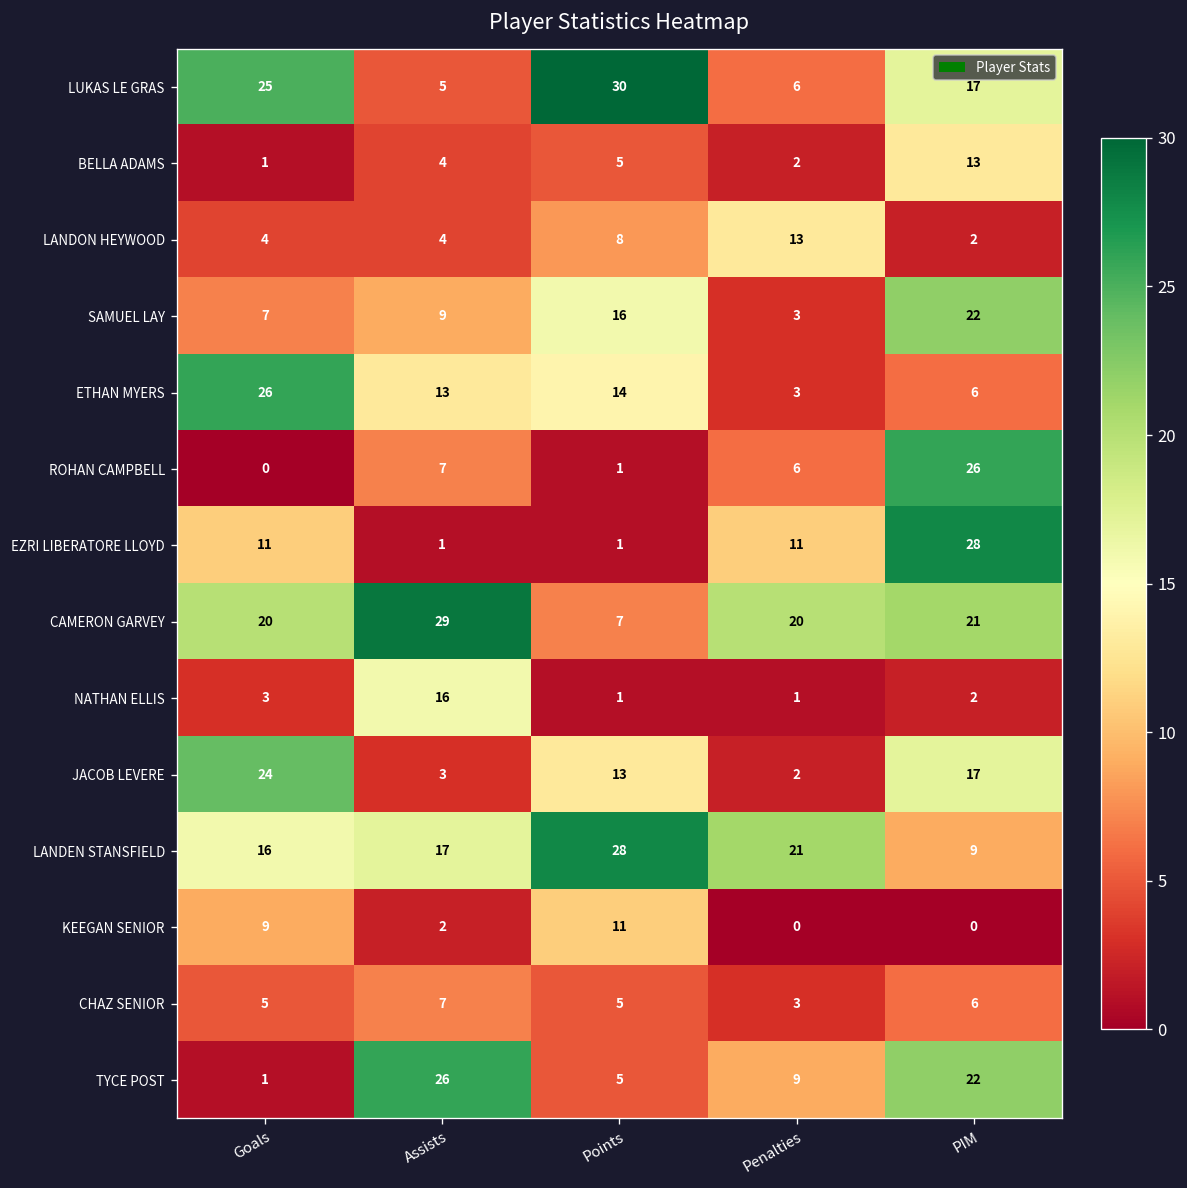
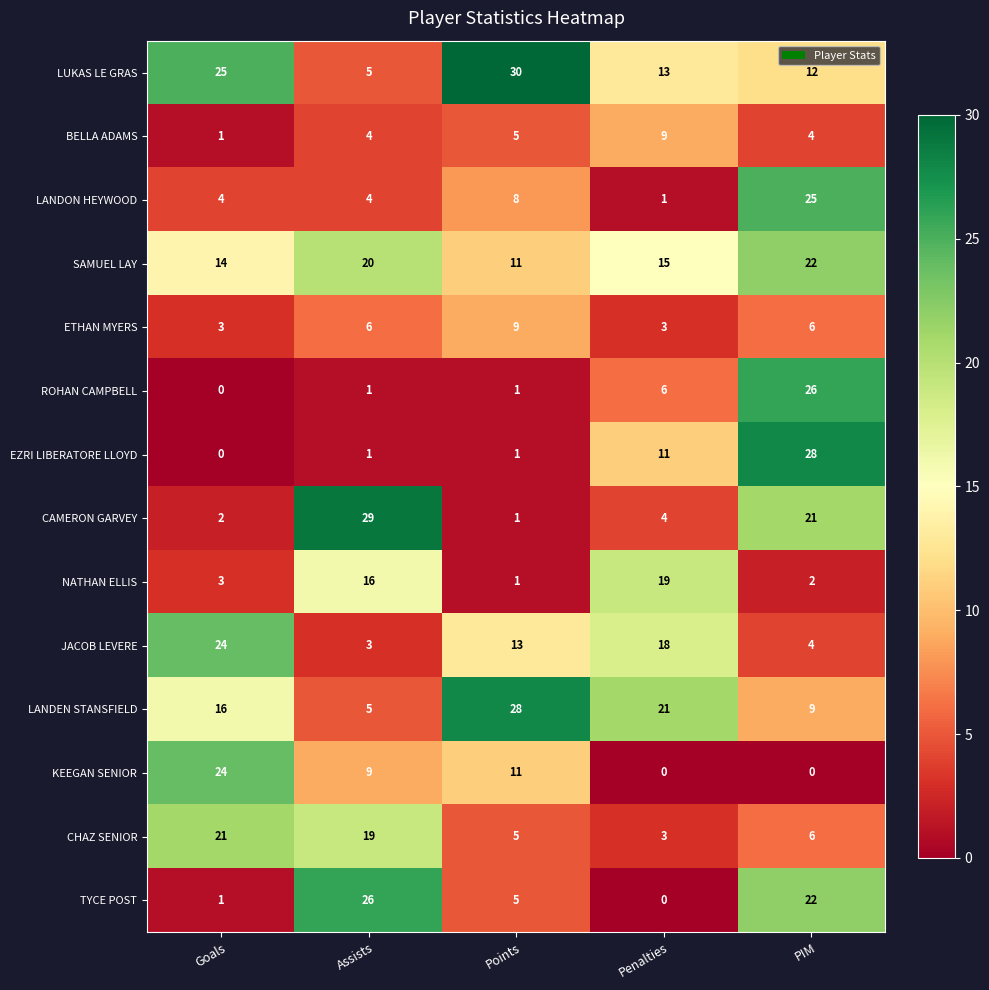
  {
    "LUKAS LE GRAS": {
      "Goals": 25,
      "Assists": 5,
      "Points": 30,
-     "Penalties": 6,
-     "PIM": 17
+     "Penalties": 13,
+     "PIM": 12
    },
    "BELLA ADAMS": {
      "Goals": 1,
      "Assists": 4,
      "Points": 5,
-     "Penalties": 2,
-     "PIM": 13
+     "Penalties": 9,
+     "PIM": 4
    },
    "LANDON HEYWOOD": {
      "Goals": 4,
      "Assists": 4,
      "Points": 8,
-     "Penalties": 13,
-     "PIM": 2
+     "Penalties": 1,
+     "PIM": 25
    },
    "SAMUEL LAY": {
-     "Goals": 7,
-     "Assists": 9,
-     "Points": 16,
-     "Penalties": 3,
+     "Goals": 14,
+     "Assists": 20,
+     "Points": 11,
+     "Penalties": 15,
      "PIM": 22
    },
    "ETHAN MYERS": {
-     "Goals": 26,
-     "Assists": 13,
-     "Points": 14,
+     "Goals": 3,
+     "Assists": 6,
+     "Points": 9,
      "Penalties": 3,
      "PIM": 6
    },
    "ROHAN CAMPBELL": {
      "Goals": 0,
-     "Assists": 7,
+     "Assists": 1,
      "Points": 1,
      "Penalties": 6,
      "PIM": 26
    },
    "EZRI LIBERATORE LLOYD": {
-     "Goals": 11,
+     "Goals": 0,
      "Assists": 1,
      "Points": 1,
      "Penalties": 11,
      "PIM": 28
    },
    "CAMERON GARVEY": {
-     "Goals": 20,
+     "Goals": 2,
      "Assists": 29,
-     "Points": 7,
-     "Penalties": 20,
+     "Points": 1,
+     "Penalties": 4,
      "PIM": 21
    },
    "NATHAN ELLIS": {
      "Goals": 3,
      "Assists": 16,
      "Points": 1,
-     "Penalties": 1,
+     "Penalties": 19,
      "PIM": 2
    },
    "JACOB LEVERE": {
      "Goals": 24,
      "Assists": 3,
      "Points": 13,
-     "Penalties": 2,
-     "PIM": 17
+     "Penalties": 18,
+     "PIM": 4
    },
    "LANDEN STANSFIELD": {
      "Goals": 16,
-     "Assists": 17,
+     "Assists": 5,
      "Points": 28,
      "Penalties": 21,
      "PIM": 9
    },
    "KEEGAN SENIOR": {
-     "Goals": 9,
-     "Assists": 2,
+     "Goals": 24,
+     "Assists": 9,
      "Points": 11,
      "Penalties": 0,
      "PIM": 0
    },
    "CHAZ SENIOR": {
-     "Goals": 5,
-     "Assists": 7,
+     "Goals": 21,
+     "Assists": 19,
      "Points": 5,
      "Penalties": 3,
      "PIM": 6
    },
    "TYCE POST": {
      "Goals": 1,
      "Assists": 26,
      "Points": 5,
-     "Penalties": 9,
+     "Penalties": 0,
      "PIM": 22
    }
  }
